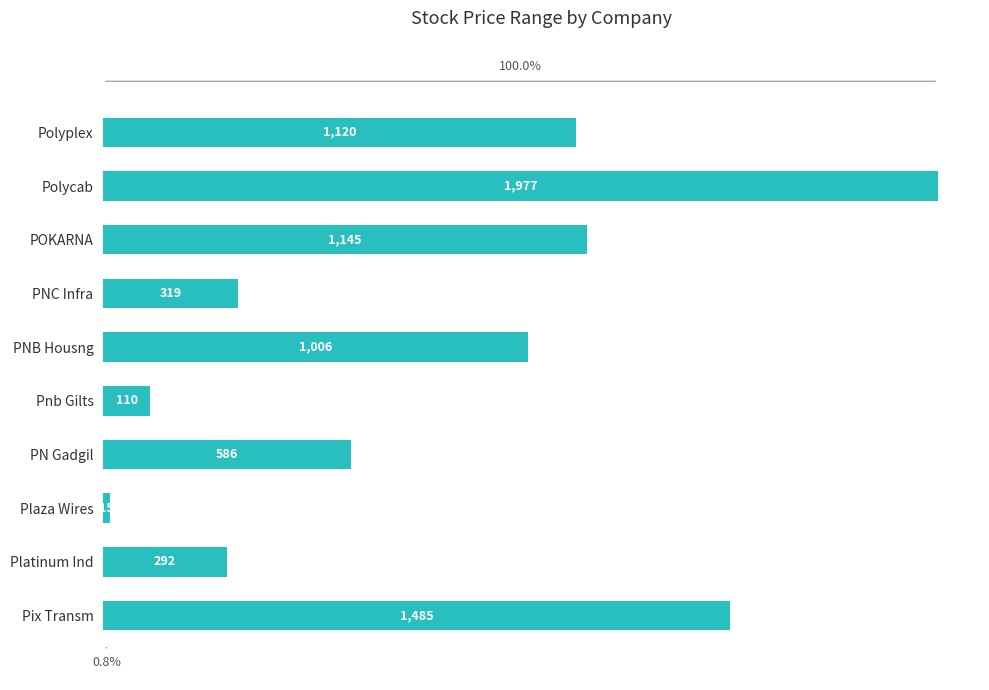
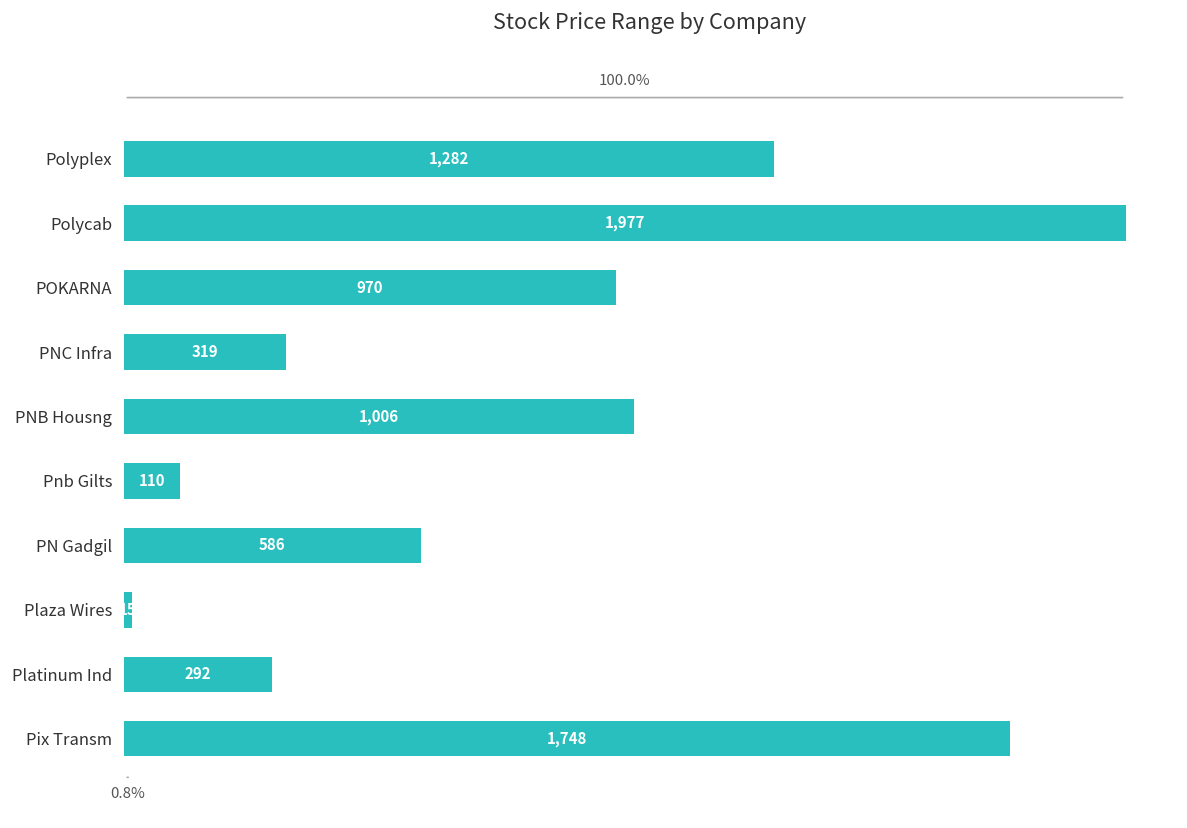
  {
-   "Polyplex": "1,120",
+   "Polyplex": "1,282",
    "Polycab": "1,977",
-   "POKARNA": "1,145",
+   "POKARNA": "970",
    "PNC Infra": "319",
    "PNB Housng": "1,006",
    "Pnb Gilts": "110",
    "PN Gadgil": "586",
    "Platinum Ind": "292",
-   "Pix Transm": "1,485"
+   "Pix Transm": "1,748"
  }
